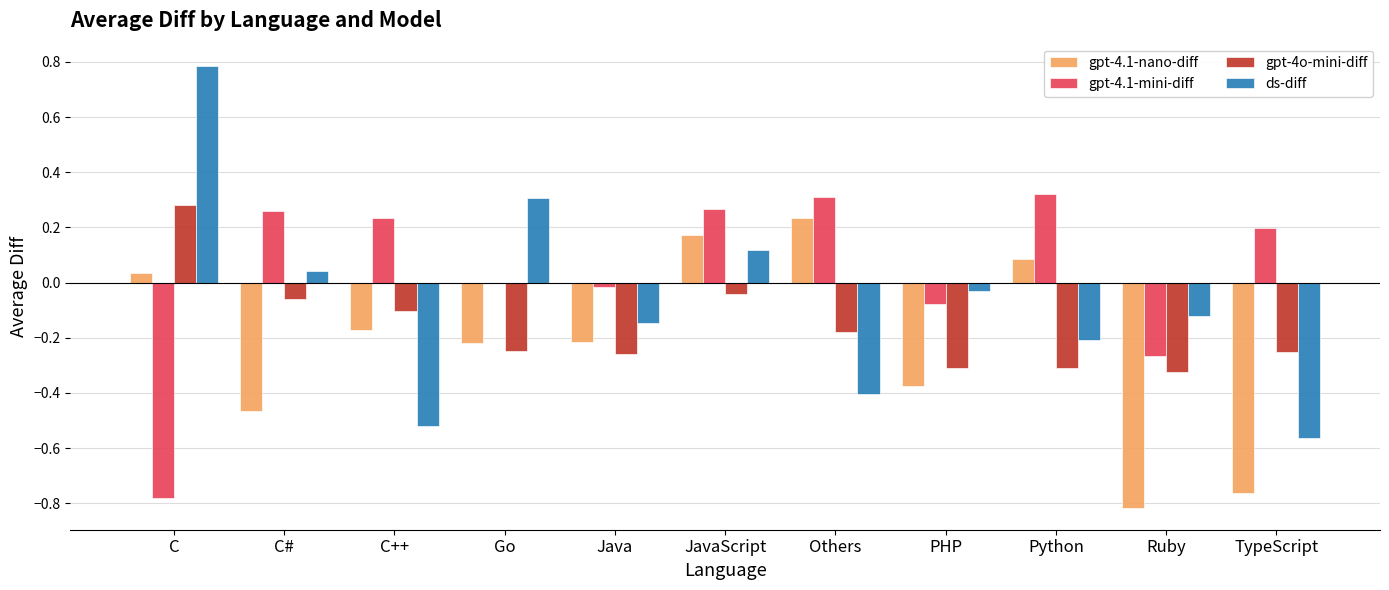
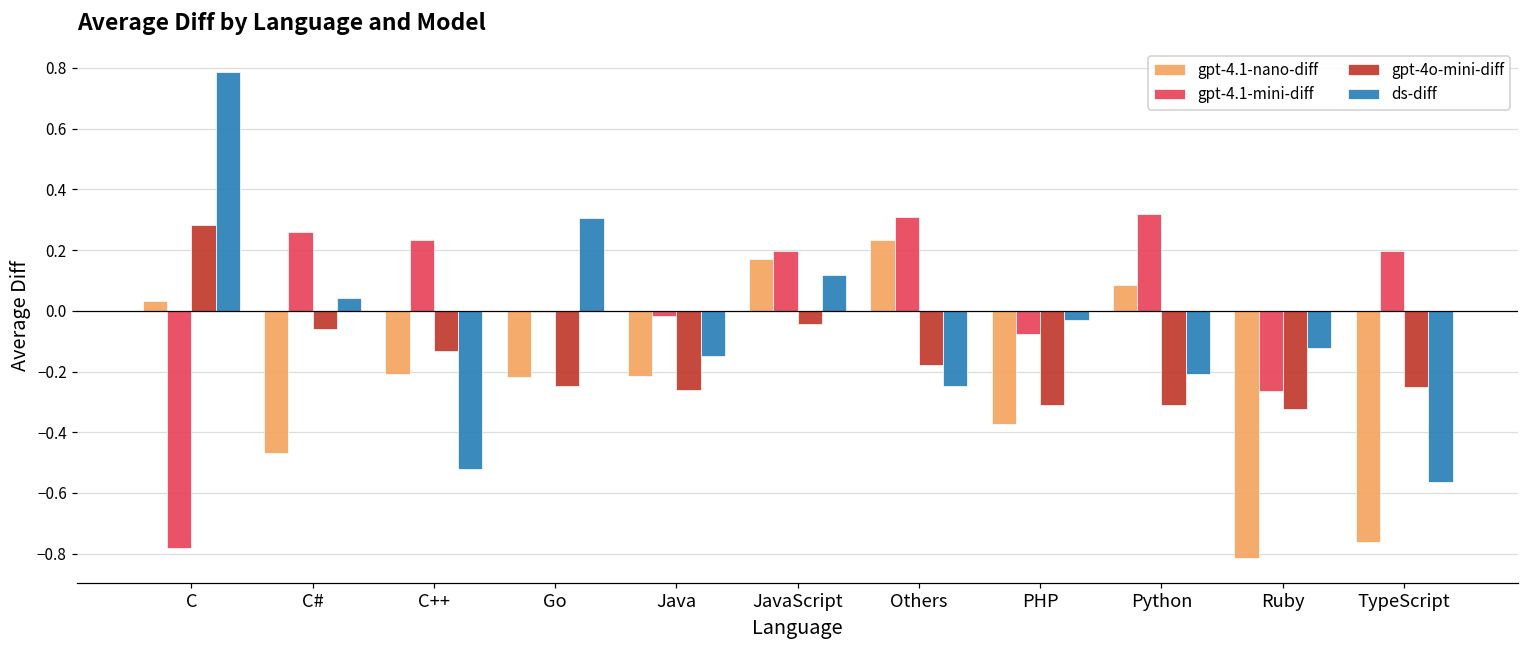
  {
    "gpt-4.1-nano-diff": {
      "C": 0.03,
      "C#": -0.47,
-     "C++": -0.17,
+     "C++": -0.21,
      "Go": -0.22,
      "Java": -0.22,
      "JavaScript": 0.17,
      "Others": 0.23,
      "PHP": -0.37,
      "Python": 0.09,
      "Ruby": -0.82,
      "TypeScript": -0.76
    },
    "gpt-4.1-mini-diff": {
      "C": -0.78,
      "C#": 0.26,
      "C++": 0.23,
      "Java": -0.02,
-     "JavaScript": 0.27,
+     "JavaScript": 0.20,
      "Others": 0.31,
      "PHP": -0.08,
      "Python": 0.32,
      "Ruby": -0.26,
      "TypeScript": 0.20
    },
    "gpt-4o-mini-diff": {
      "C": 0.28,
      "C#": -0.06,
-     "C++": -0.10,
+     "C++": -0.13,
      "Go": -0.25,
      "Java": -0.26,
      "JavaScript": -0.04,
      "Others": -0.18,
      "PHP": -0.31,
      "Python": -0.31,
      "Ruby": -0.32,
      "TypeScript": -0.25
    },
    "ds-diff": {
      "C": 0.79,
      "C#": 0.04,
      "C++": -0.52,
      "Go": 0.31,
      "Java": -0.15,
      "JavaScript": 0.12,
-     "Others": -0.40,
+     "Others": -0.25,
      "PHP": -0.03,
      "Python": -0.21,
      "Ruby": -0.12,
      "TypeScript": -0.56
    }
  }
